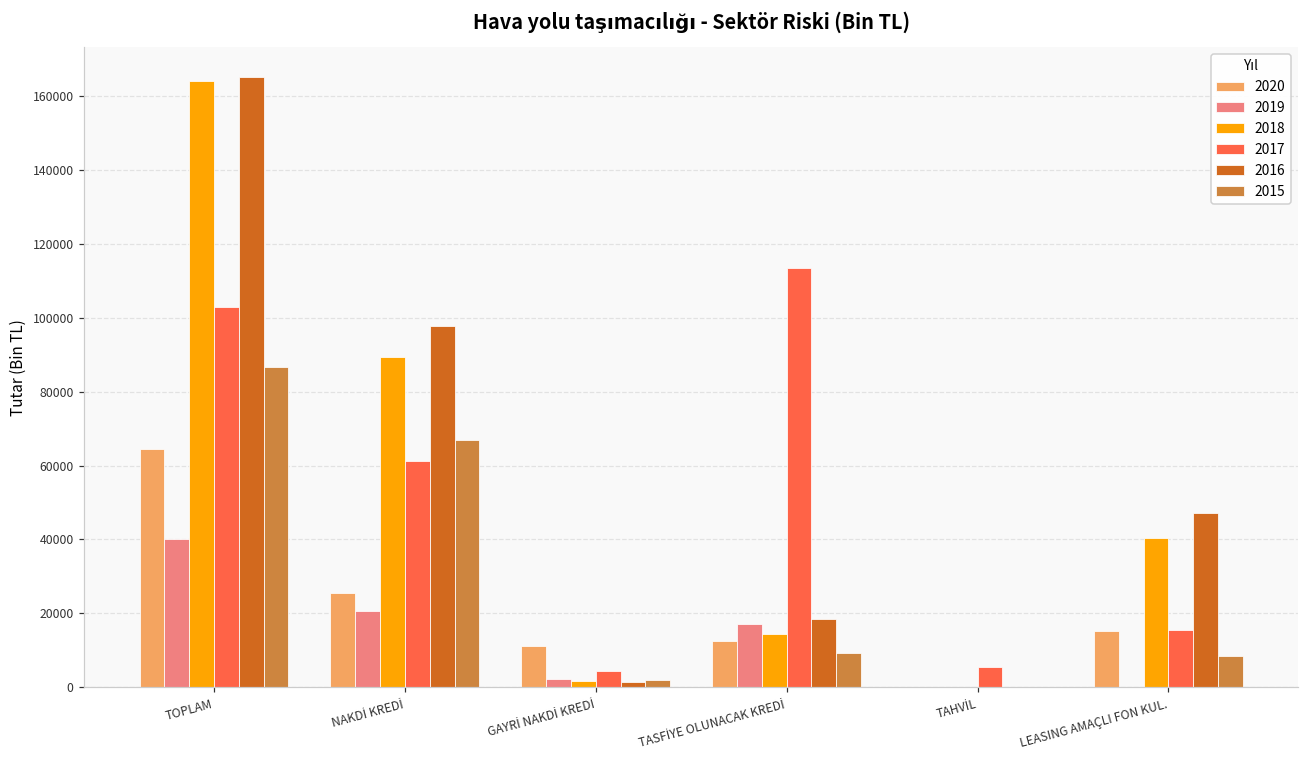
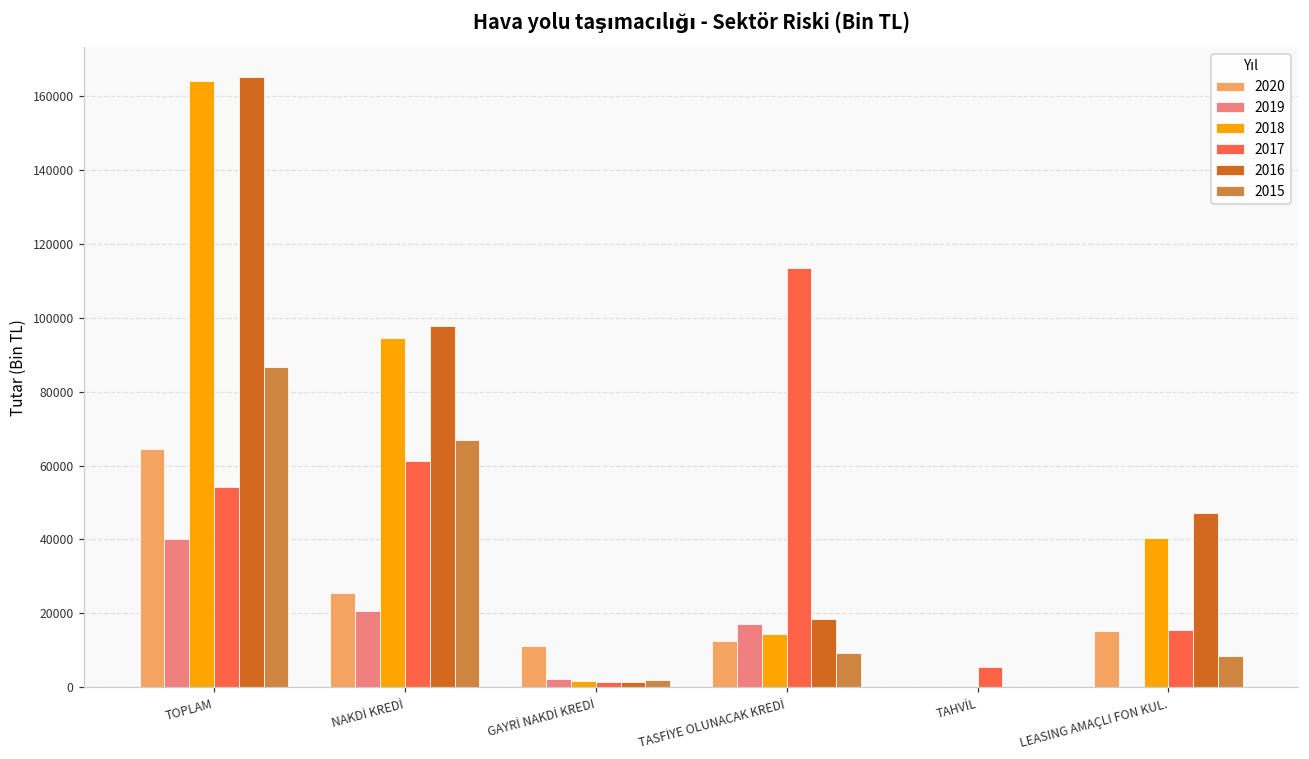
  {
    "2018": {
      "TOPLAM": 164000,
-     "NAKDİ KREDİ": 89000,
+     "NAKDİ KREDİ": 94000,
      "GAYRİ NAKDİ KREDİ": 2000,
      "TASFİYE OLUNACAK KREDİ": 14000,
      "TAHVİL": 0,
      "LEASING AMAÇLI FON KUL.": 40000
    },
    "2017": {
-     "TOPLAM": 103000,
+     "TOPLAM": 54000,
      "NAKDİ KREDİ": 61000,
-     "GAYRİ NAKDİ KREDİ": 4000,
+     "GAYRİ NAKDİ KREDİ": 1000,
      "TASFİYE OLUNACAK KREDİ": 113000,
      "TAHVİL": 6000,
      "LEASING AMAÇLI FON KUL.": 16000
    }
  }
